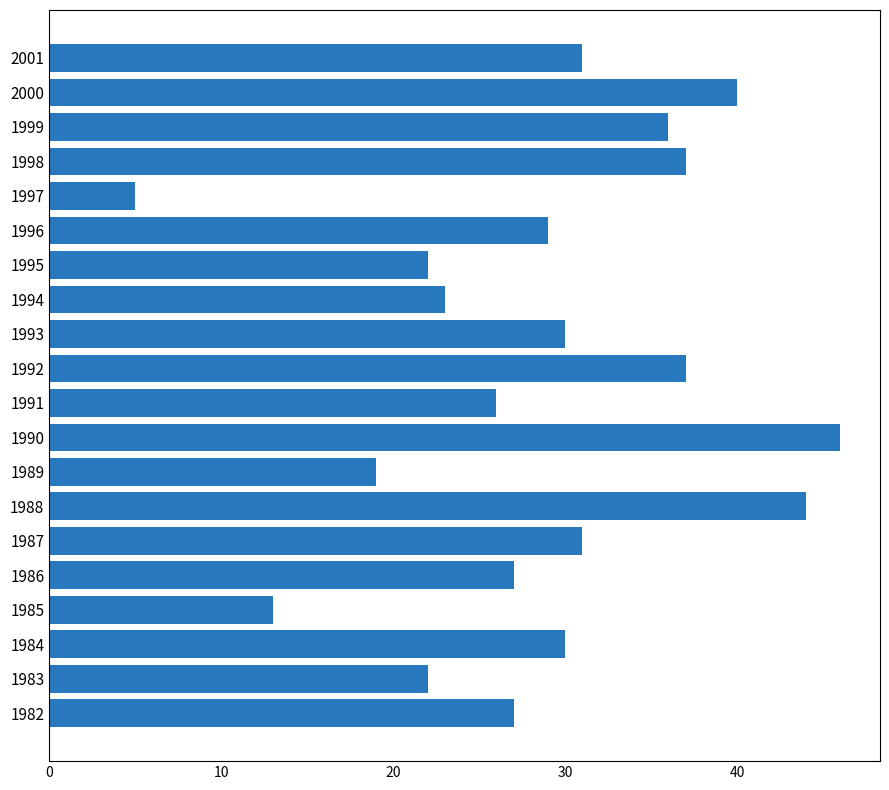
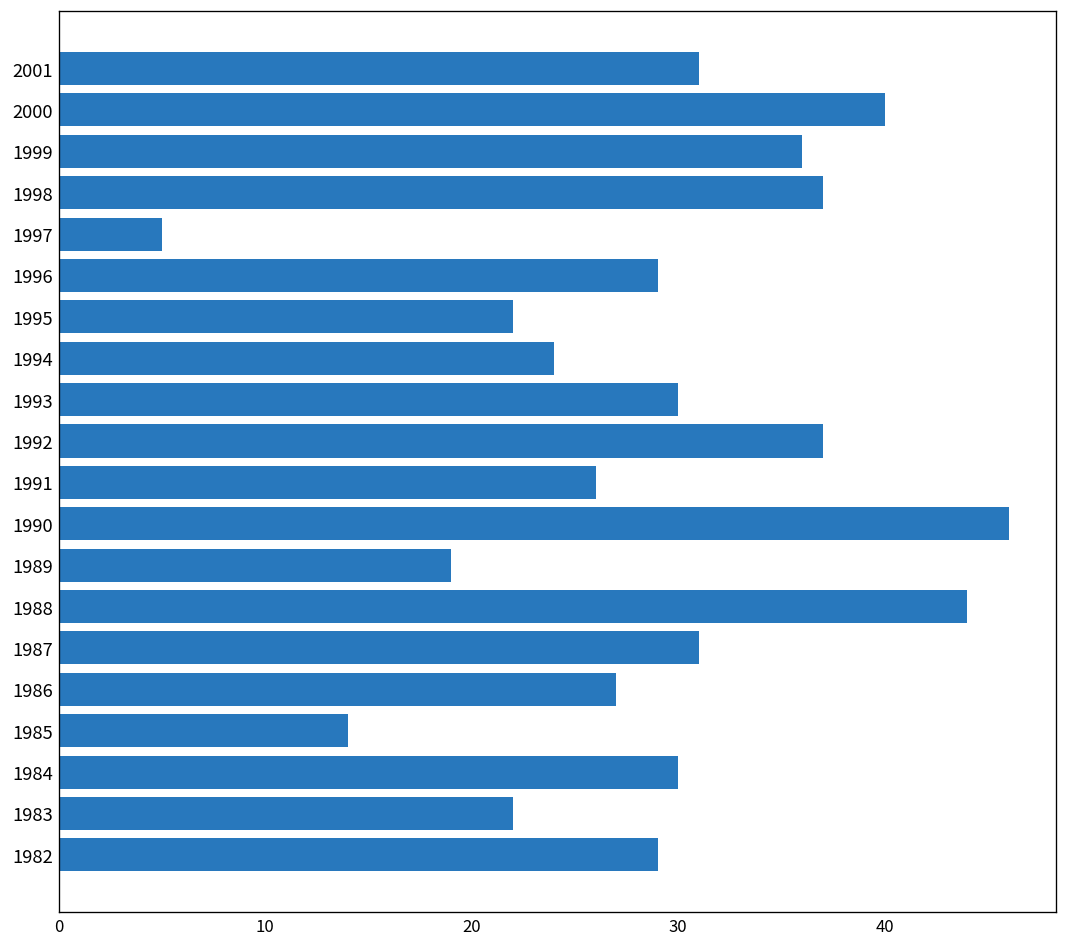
  {
    "2001": 31,
    "2000": 40,
    "1999": 36,
    "1998": 37,
    "1997": 5,
    "1996": 29,
    "1995": 22,
-   "1994": 23,
+   "1994": 24,
    "1993": 30,
    "1992": 37,
    "1991": 26,
    "1990": 46,
    "1989": 19,
    "1988": 44,
    "1987": 31,
    "1986": 27,
-   "1985": 13,
+   "1985": 14,
    "1984": 30,
    "1983": 22,
-   "1982": 27
+   "1982": 29
  }
